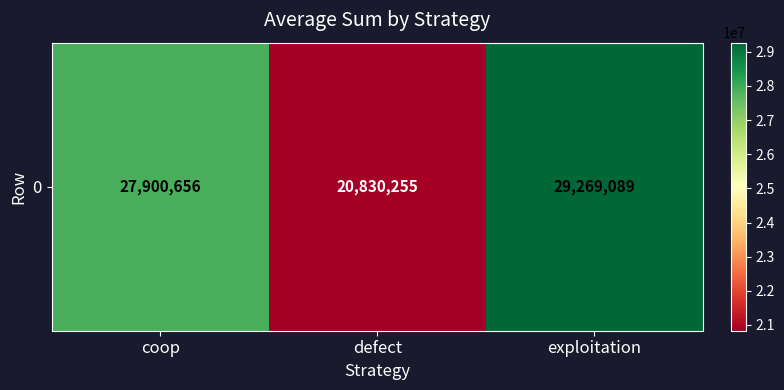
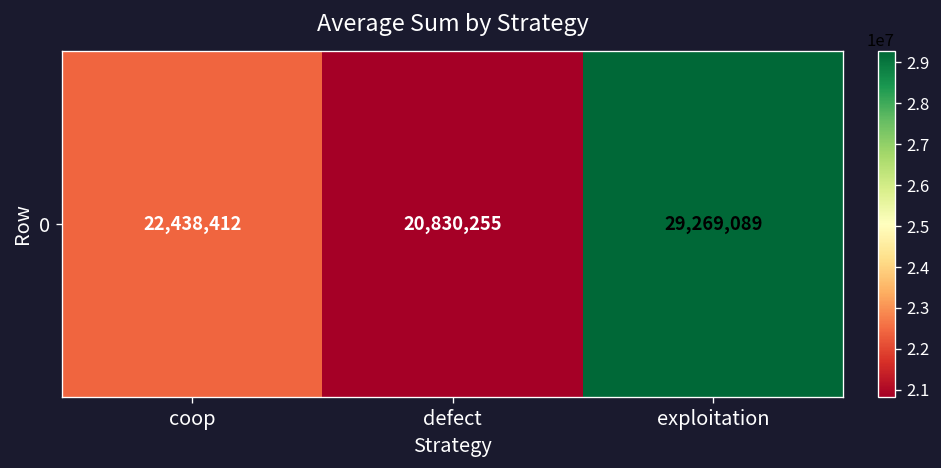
  {
    "0": {
-     "coop": "27,900,656",
+     "coop": "22,438,412",
      "defect": "20,830,255",
      "exploitation": "29,269,089"
    }
  }
